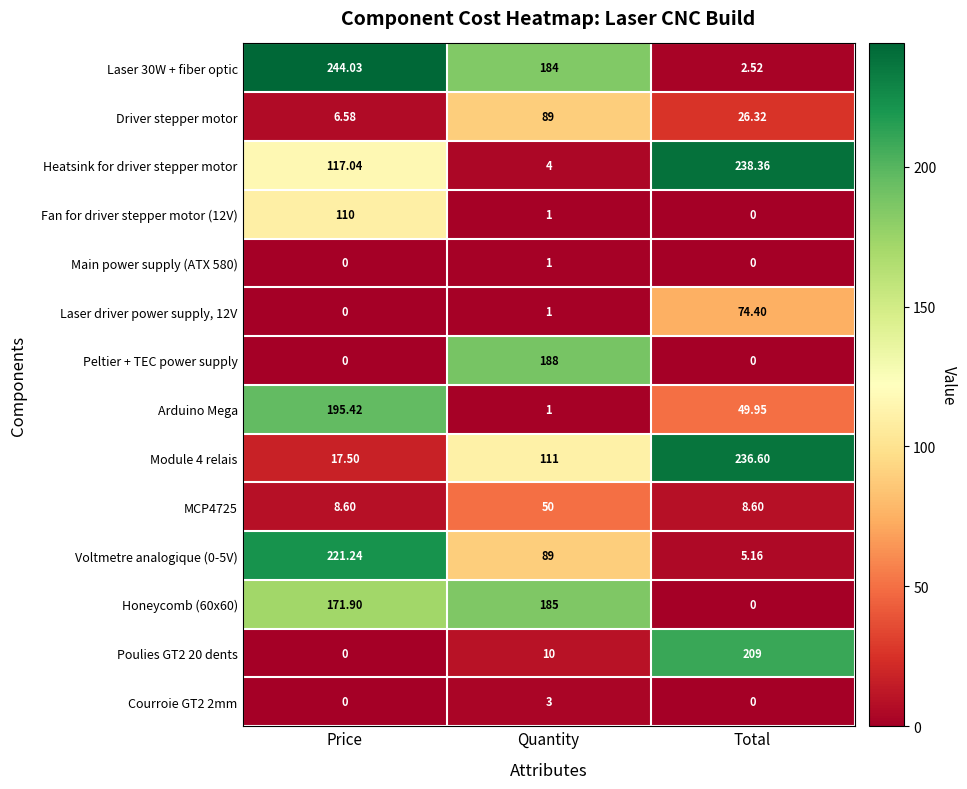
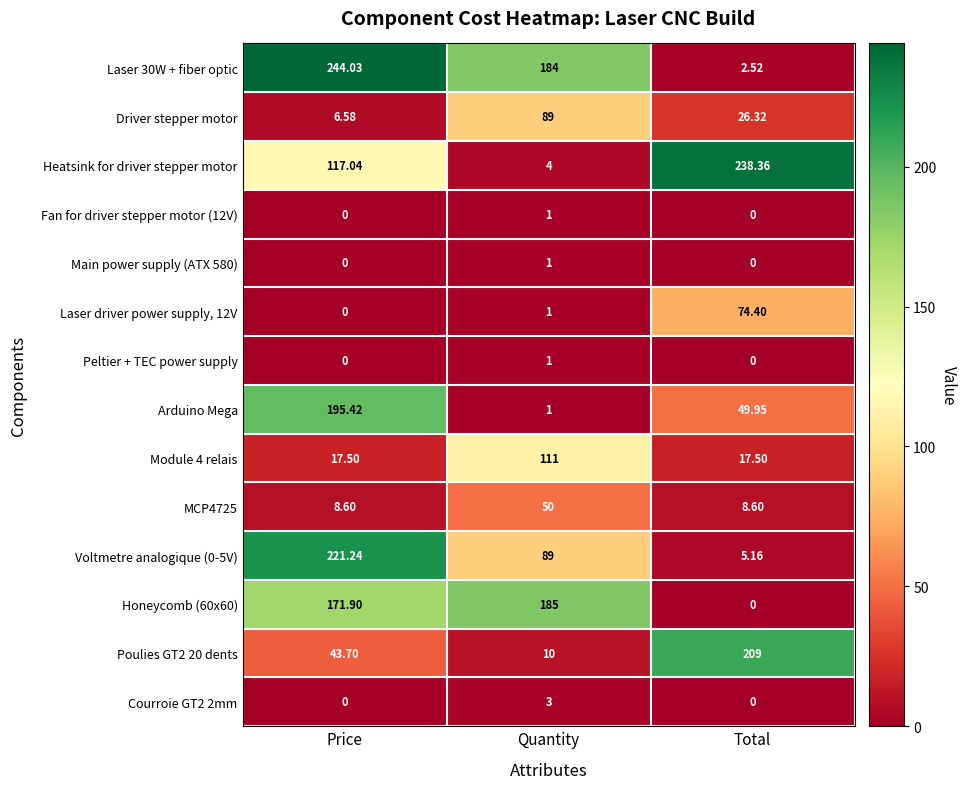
  {
    "Laser 30W + fiber optic": {
      "Price": 244.03,
      "Quantity": 184,
      "Total": 2.52
    },
    "Driver stepper motor": {
      "Price": 6.58,
      "Quantity": 89,
      "Total": 26.32
    },
    "Heatsink for driver stepper motor": {
      "Price": 117.04,
      "Quantity": 4,
      "Total": 238.36
    },
    "Fan for driver stepper motor (12V)": {
-     "Price": 110,
+     "Price": 0,
      "Quantity": 1,
      "Total": 0
    },
    "Main power supply (ATX 580)": {
      "Price": 0,
      "Quantity": 1,
      "Total": 0
    },
    "Laser driver power supply, 12V": {
      "Price": 0,
      "Quantity": 1,
      "Total": 74.40
    },
    "Peltier + TEC power supply": {
      "Price": 0,
-     "Quantity": 188,
+     "Quantity": 1,
      "Total": 0
    },
    "Arduino Mega": {
      "Price": 195.42,
      "Quantity": 1,
      "Total": 49.95
    },
    "Module 4 relais": {
      "Price": 17.50,
      "Quantity": 111,
-     "Total": 236.60
+     "Total": 17.50
    },
    "MCP4725": {
      "Price": 8.60,
      "Quantity": 50,
      "Total": 8.60
    },
    "Voltmetre analogique (0-5V)": {
      "Price": 221.24,
      "Quantity": 89,
      "Total": 5.16
    },
    "Honeycomb (60x60)": {
      "Price": 171.90,
      "Quantity": 185,
      "Total": 0
    },
    "Poulies GT2 20 dents": {
-     "Price": 0,
+     "Price": 43.70,
      "Quantity": 10,
      "Total": 209
    },
    "Courroie GT2 2mm": {
      "Price": 0,
      "Quantity": 3,
      "Total": 0
    }
  }
